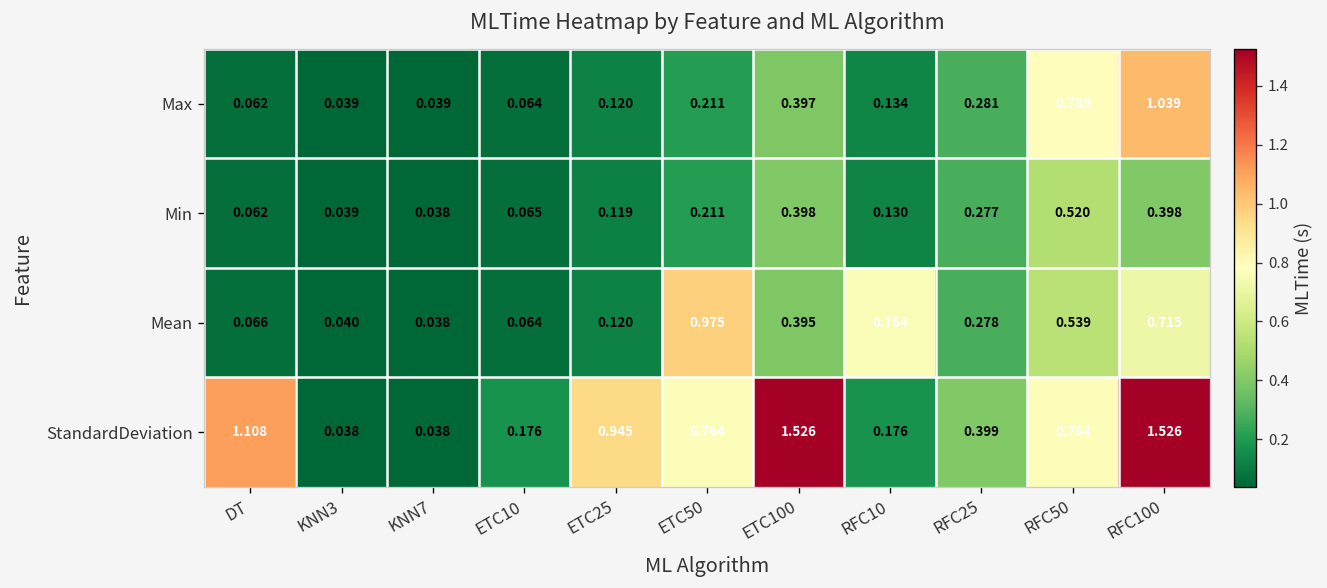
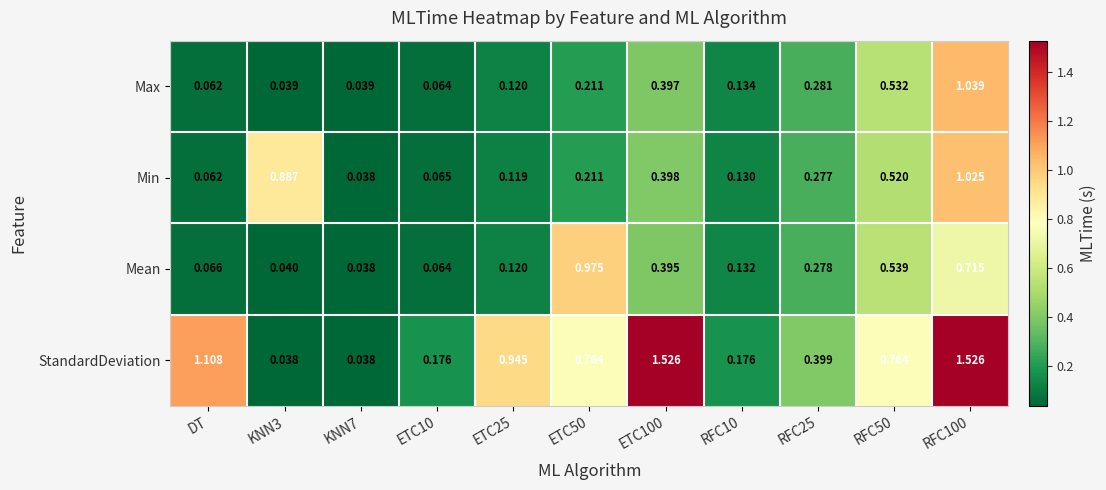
  {
    "Max": {
      "DT": 0.062,
      "KNN3": 0.039,
      "KNN7": 0.039,
      "ETC10": 0.064,
      "ETC25": 0.120,
      "ETC50": 0.211,
      "ETC100": 0.397,
      "RFC10": 0.134,
      "RFC25": 0.281,
-     "RFC50": 0.789,
+     "RFC50": 0.532,
      "RFC100": 1.039
    },
    "Min": {
      "DT": 0.062,
-     "KNN3": 0.039,
+     "KNN3": 0.887,
      "KNN7": 0.038,
      "ETC10": 0.065,
      "ETC25": 0.119,
      "ETC50": 0.211,
      "ETC100": 0.398,
      "RFC10": 0.130,
      "RFC25": 0.277,
      "RFC50": 0.520,
-     "RFC100": 0.398
+     "RFC100": 1.025
    },
    "Mean": {
      "DT": 0.066,
      "KNN3": 0.040,
      "KNN7": 0.038,
      "ETC10": 0.064,
      "ETC25": 0.120,
      "ETC50": 0.975,
      "ETC100": 0.395,
-     "RFC10": 0.764,
+     "RFC10": 0.132,
      "RFC25": 0.278,
      "RFC50": 0.539,
      "RFC100": 0.715
    },
    "StandardDeviation": {
      "DT": 1.108,
      "KNN3": 0.038,
      "KNN7": 0.038,
      "ETC10": 0.176,
      "ETC25": 0.945,
      "ETC50": 0.764,
      "ETC100": 1.526,
      "RFC10": 0.176,
      "RFC25": 0.399,
      "RFC50": 0.764,
      "RFC100": 1.526
    }
  }
